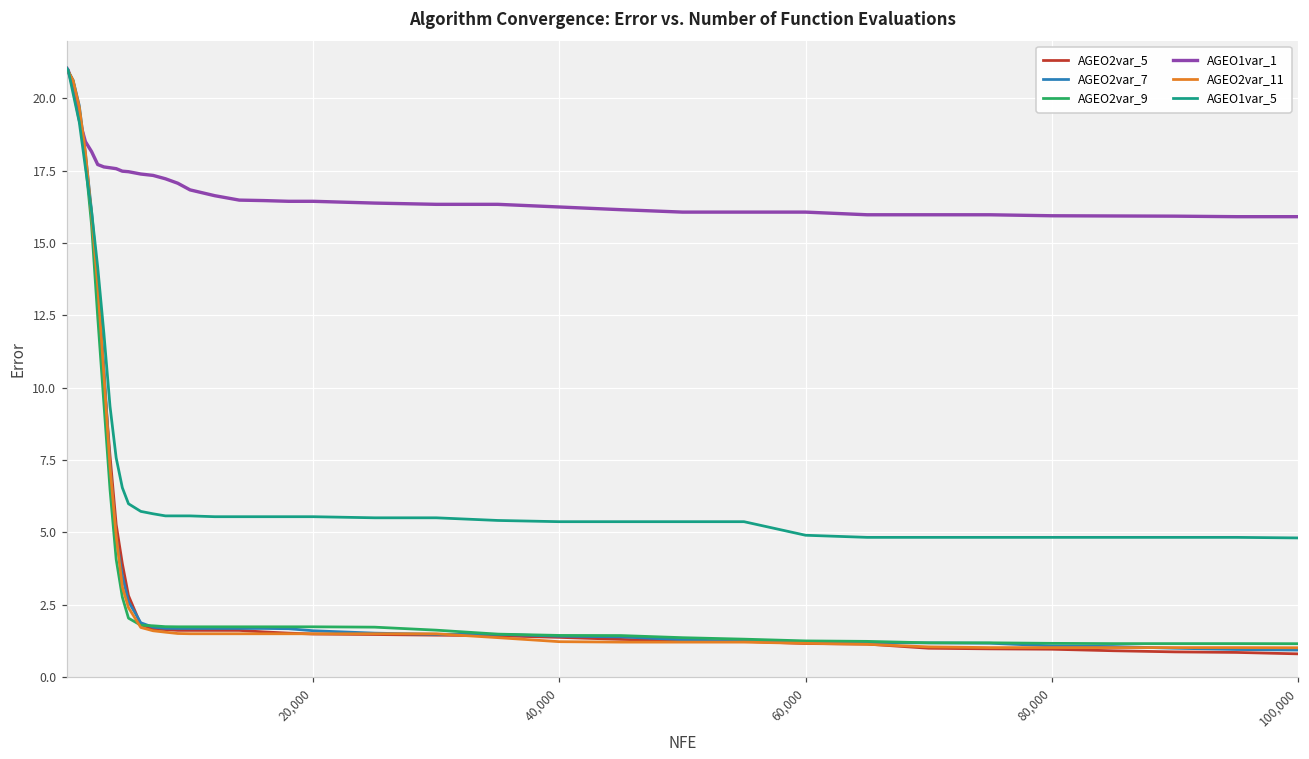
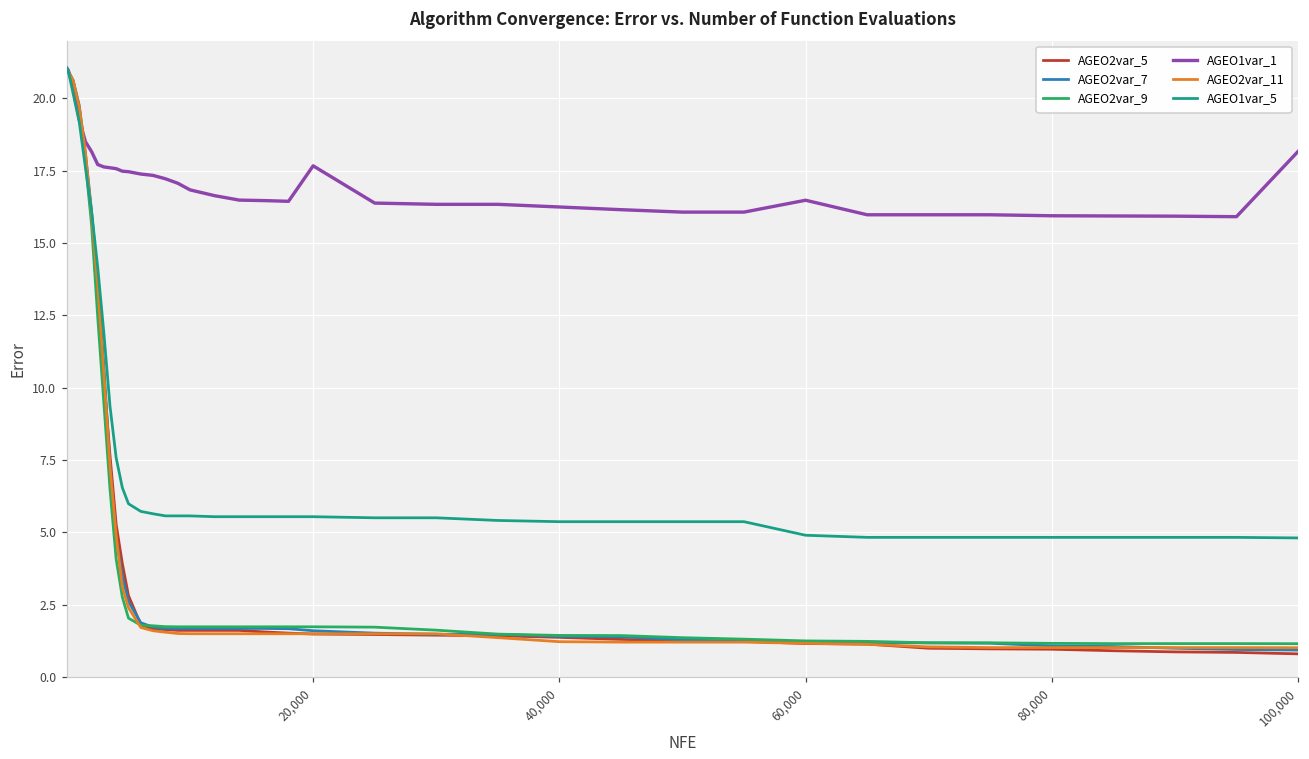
  {
    "AGEO2var_5": {
      "100,000": 0.8
    },
    "AGEO2var_7": {
      "20,000": 1.6
    },
    "AGEO1var_1": {
-     "20,000": 16.4,
+     "20,000": 17.7,
      "40,000": 16.2,
-     "60,000": 16.1,
+     "60,000": 16.5,
      "80,000": 15.9,
-     "100,000": 15.9
+     "100,000": 18.2
    },
    "AGEO2var_11": {
      "40,000": 1.2
    }
  }
